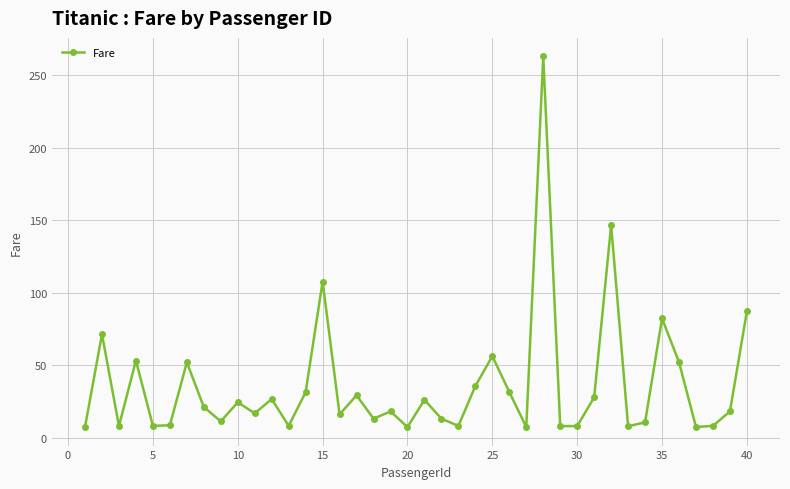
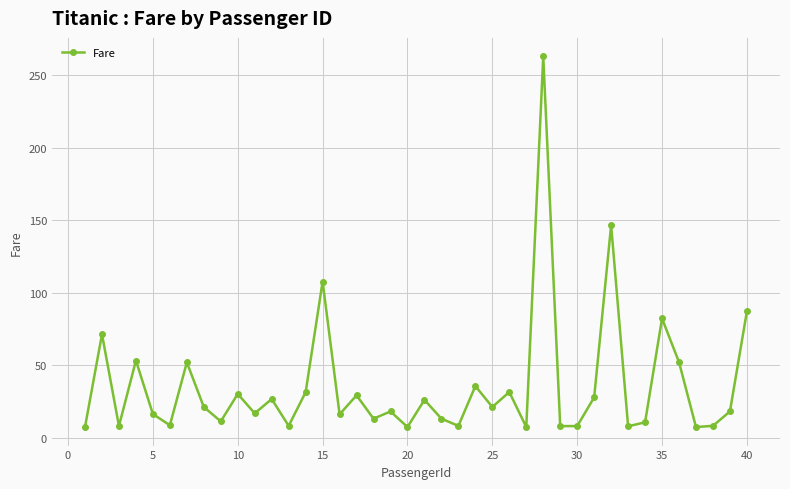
  {
-   "5": 8,
-   "10": 24,
+   "5": 16,
+   "10": 30,
    "15": 108,
    "20": 7,
-   "25": 56,
+   "25": 21,
    "30": 8,
    "35": 82,
    "40": 87
  }
